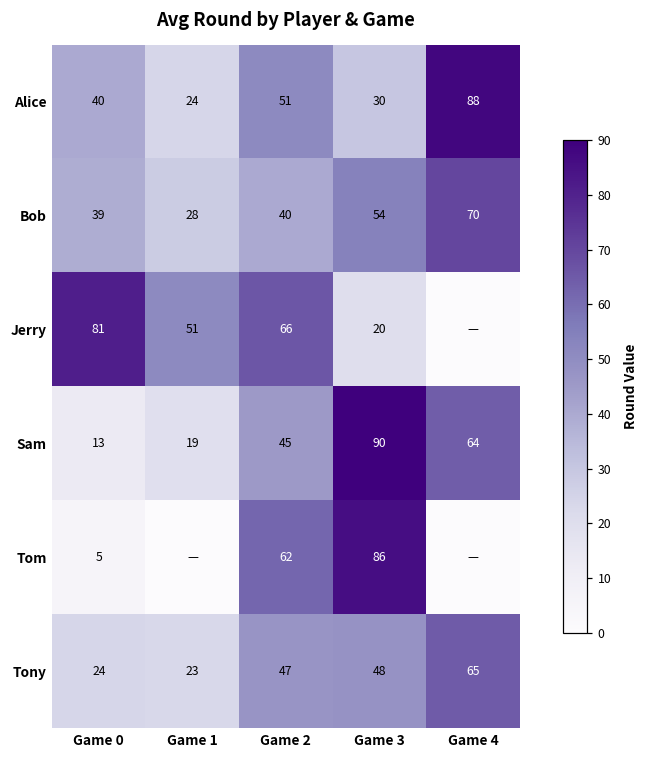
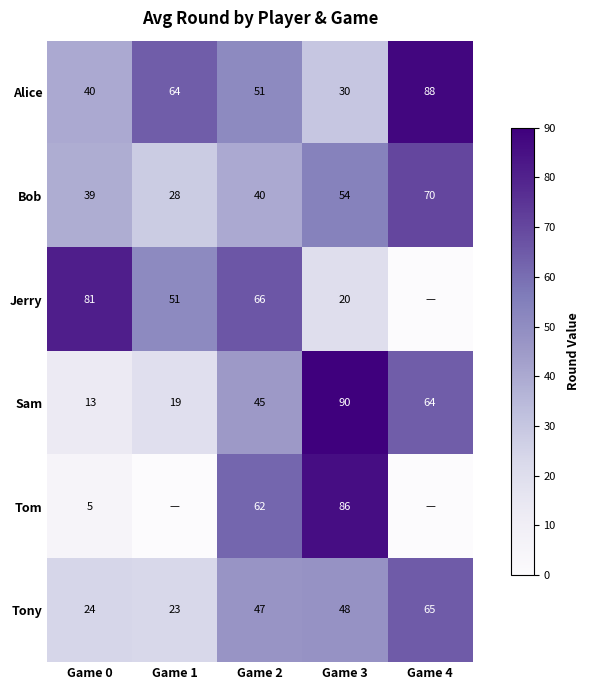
  {
    "Alice": {
      "Game 0": 40,
-     "Game 1": 24,
+     "Game 1": 64,
      "Game 2": 51,
      "Game 3": 30,
      "Game 4": 88
    },
    "Bob": {
      "Game 0": 39,
      "Game 1": 28,
      "Game 2": 40,
      "Game 3": 54,
      "Game 4": 70
    },
    "Jerry": {
      "Game 0": 81,
      "Game 1": 51,
      "Game 2": 66,
      "Game 3": 20
    },
    "Sam": {
      "Game 0": 13,
      "Game 1": 19,
      "Game 2": 45,
      "Game 3": 90,
      "Game 4": 64
    },
    "Tom": {
      "Game 0": 5,
      "Game 2": 62,
      "Game 3": 86
    },
    "Tony": {
      "Game 0": 24,
      "Game 1": 23,
      "Game 2": 47,
      "Game 3": 48,
      "Game 4": 65
    }
  }
